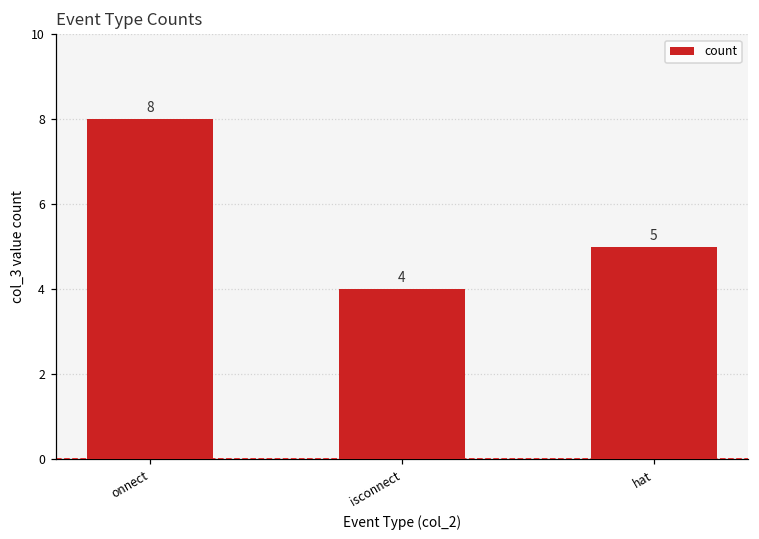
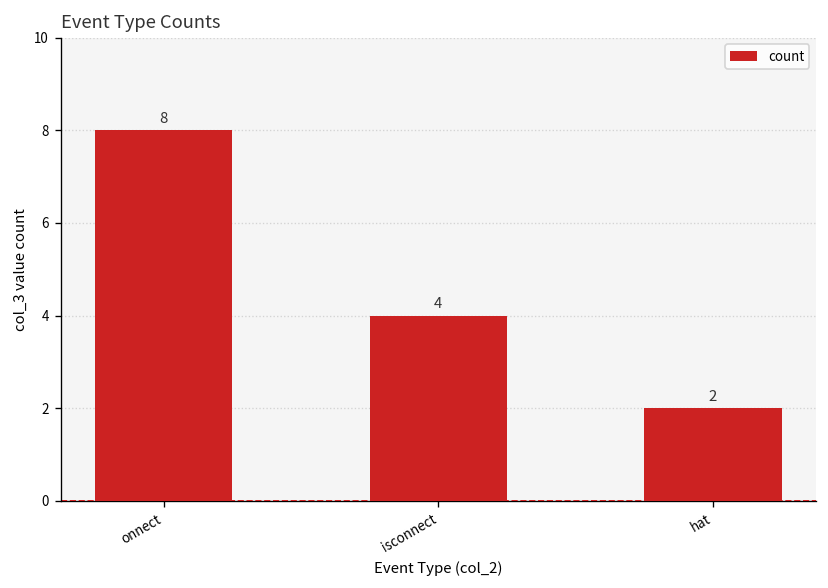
  {
    "onnect": 8,
    "isconnect": 4,
-   "hat": 5
+   "hat": 2
  }
